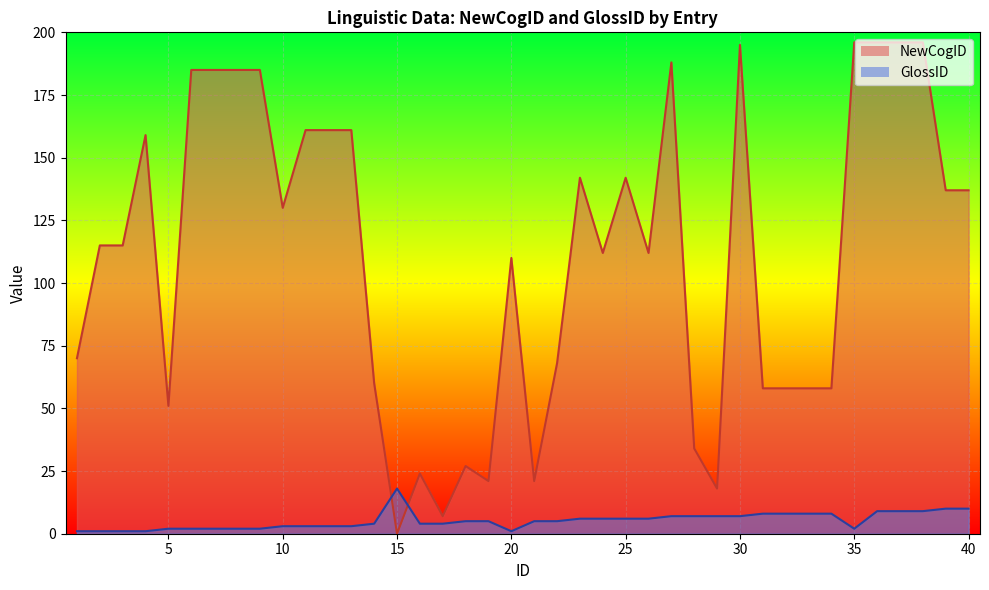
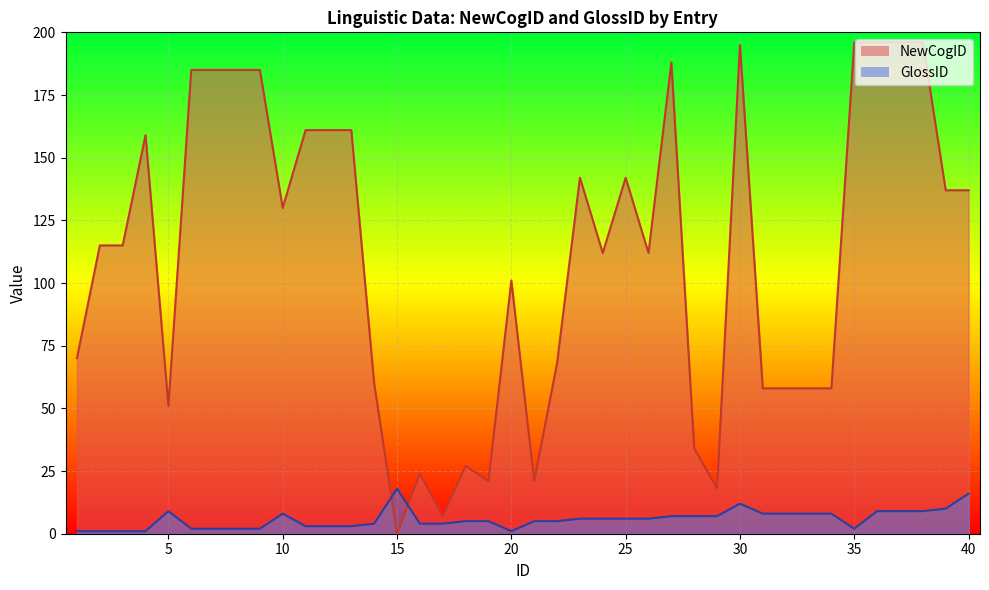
  {
    "NewCogID": {
      "5": 51,
      "10": 130,
      "15": 0,
-     "20": 110,
+     "20": 101,
      "25": 142,
      "30": 195,
      "35": 196,
      "40": 137
    },
    "GlossID": {
-     "5": 2,
-     "10": 3,
+     "5": 9,
+     "10": 8,
      "15": 18,
      "20": 1,
      "25": 6,
-     "30": 7,
+     "30": 12,
      "35": 2,
-     "40": 10
+     "40": 16
    }
  }
